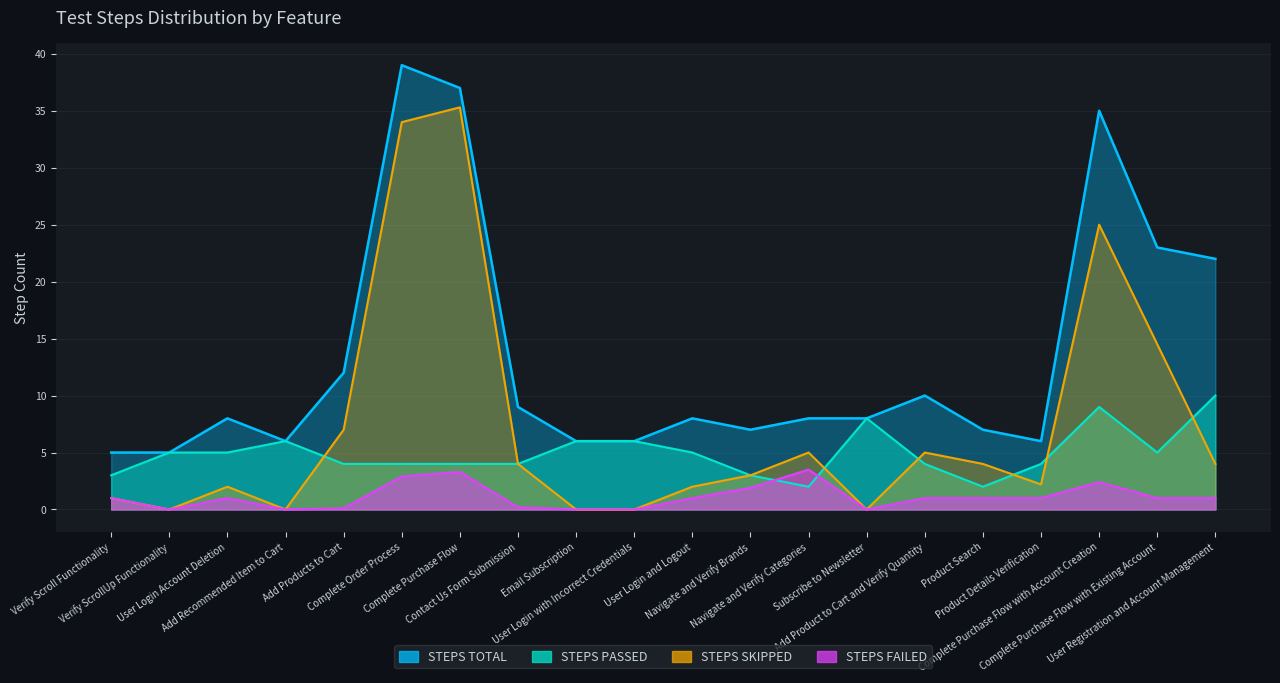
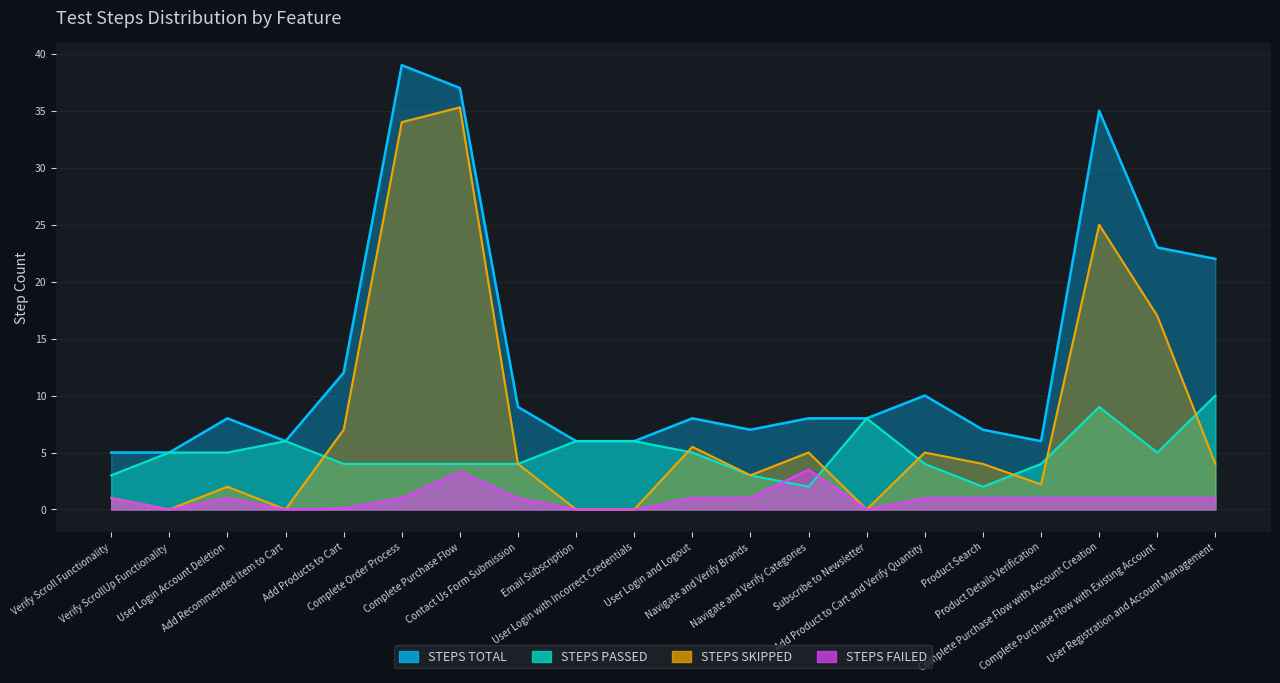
  {
    "STEPS SKIPPED": {
      "User Login Account Deletion": 2.0,
      "Add Products to Cart": 7.0,
      "Complete Order Process": 34.0,
      "Complete Purchase Flow": 35.3,
-     "User Login and Logout": 2.0,
+     "User Login and Logout": 5.5,
      "Navigate and Verify Categories": 5.0,
      "Add Product to Cart and Verify Quantity": 5.0,
      "Product Search": 4.0,
      "Product Details Verification": 2.2,
      "Complete Purchase Flow with Account Creation": 25.0,
-     "Complete Purchase Flow with Existing Account": 14.5,
+     "Complete Purchase Flow with Existing Account": 17.0,
      "User Registration and Account Management": 4.0
    },
    "STEPS FAILED": {
      "User Login Account Deletion": 1.0,
      "Add Products to Cart": 0.1,
-     "Complete Order Process": 2.9,
+     "Complete Order Process": 1.0,
      "Complete Purchase Flow": 3.3,
-     "Contact Us Form Submission": 0.2,
+     "Contact Us Form Submission": 1.0,
      "User Login and Logout": 1.0,
-     "Navigate and Verify Brands": 1.9,
+     "Navigate and Verify Brands": 1.0,
      "Navigate and Verify Categories": 3.5,
      "Add Product to Cart and Verify Quantity": 1.0,
      "Product Search": 1.0,
      "Product Details Verification": 1.0,
-     "Complete Purchase Flow with Account Creation": 2.4,
+     "Complete Purchase Flow with Account Creation": 1.0,
      "Complete Purchase Flow with Existing Account": 1.0,
      "User Registration and Account Management": 1.0
    }
  }
